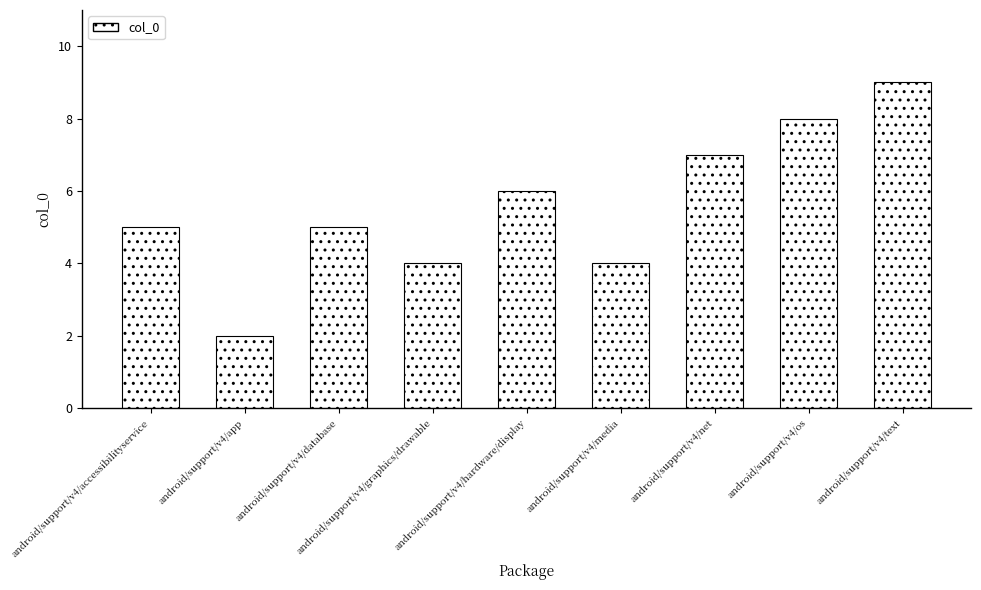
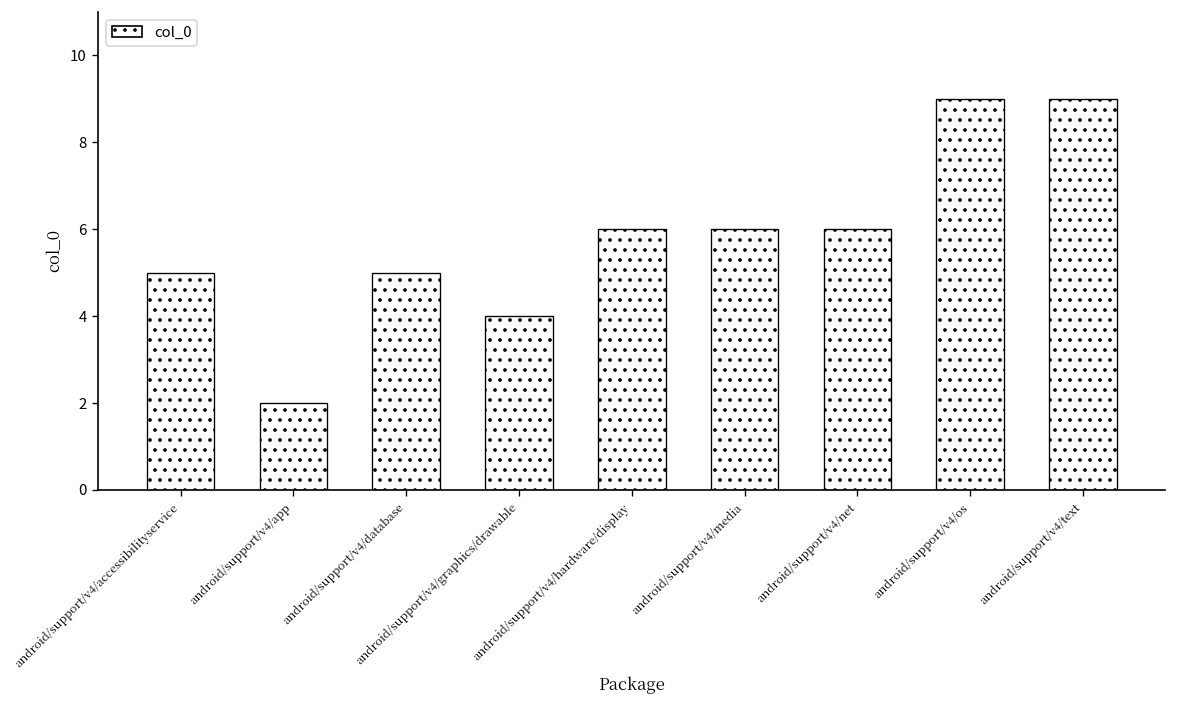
  {
    "android/support/v4/accessibilityservice": 5,
    "android/support/v4/app": 2,
    "android/support/v4/database": 5,
    "android/support/v4/graphics/drawable": 4,
    "android/support/v4/hardware/display": 6,
-   "android/support/v4/media": 4,
-   "android/support/v4/net": 7,
-   "android/support/v4/os": 8,
+   "android/support/v4/media": 6,
+   "android/support/v4/net": 6,
+   "android/support/v4/os": 9,
    "android/support/v4/text": 9
  }
